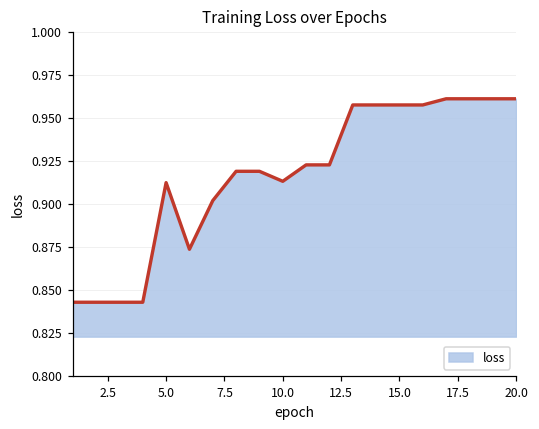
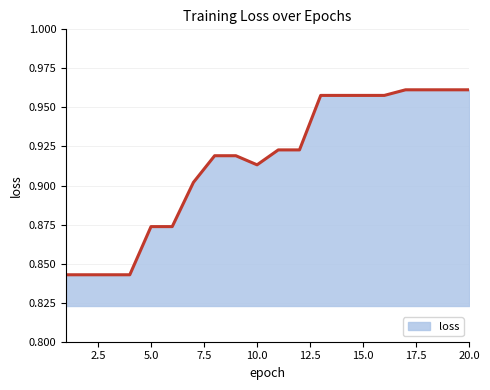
  {
-   "5.0": 0.912,
+   "5.0": 0.874,
    "10.0": 0.913,
    "15.0": 0.958,
    "20.0": 0.961
  }
